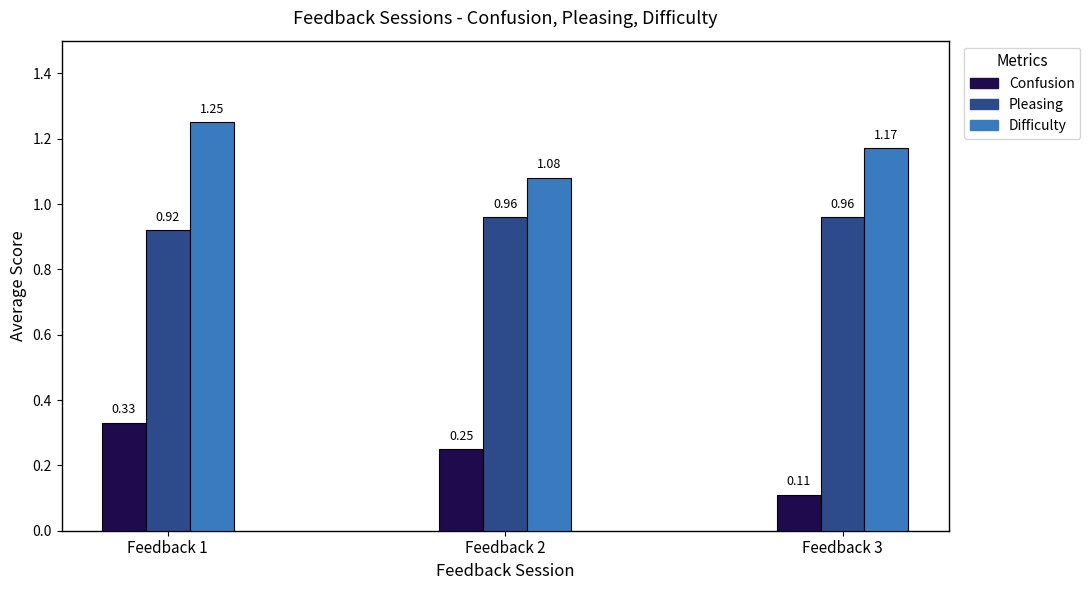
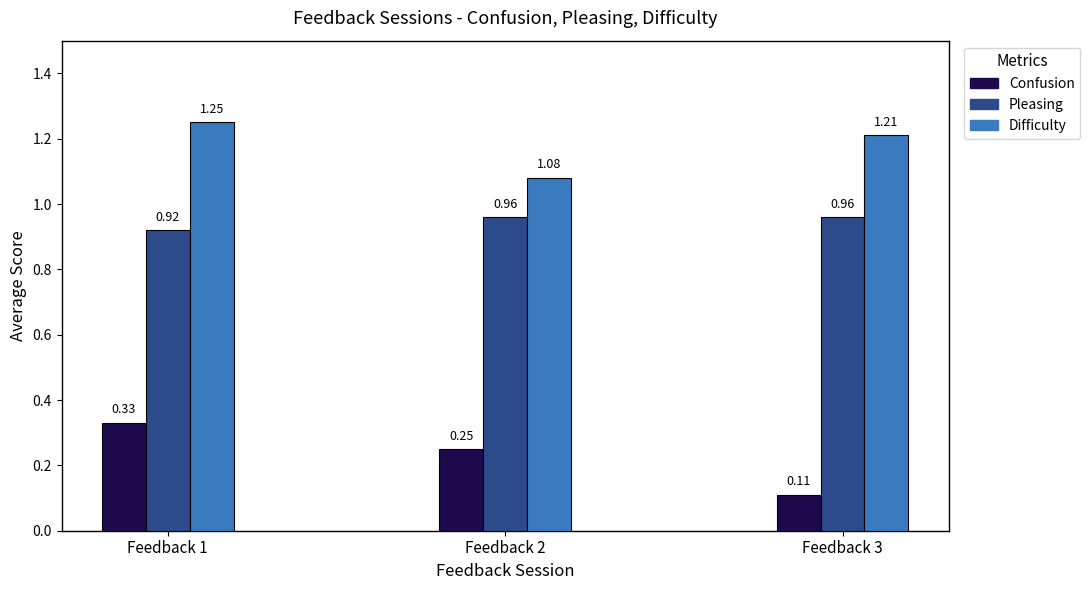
  {
    "Confusion": {
      "Feedback 1": 0.33,
      "Feedback 2": 0.25,
      "Feedback 3": 0.11
    },
    "Pleasing": {
      "Feedback 1": 0.92,
      "Feedback 2": 0.96,
      "Feedback 3": 0.96
    },
    "Difficulty": {
      "Feedback 1": 1.25,
      "Feedback 2": 1.08,
-     "Feedback 3": 1.17
+     "Feedback 3": 1.21
    }
  }
